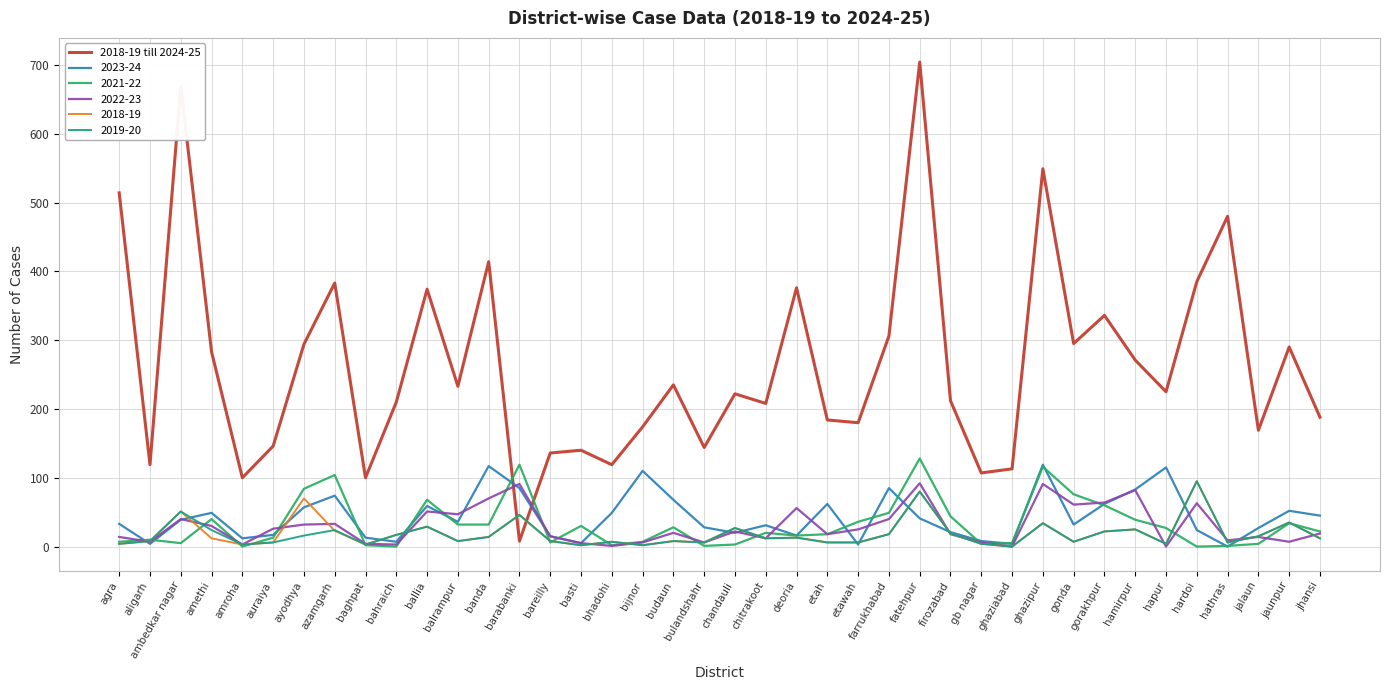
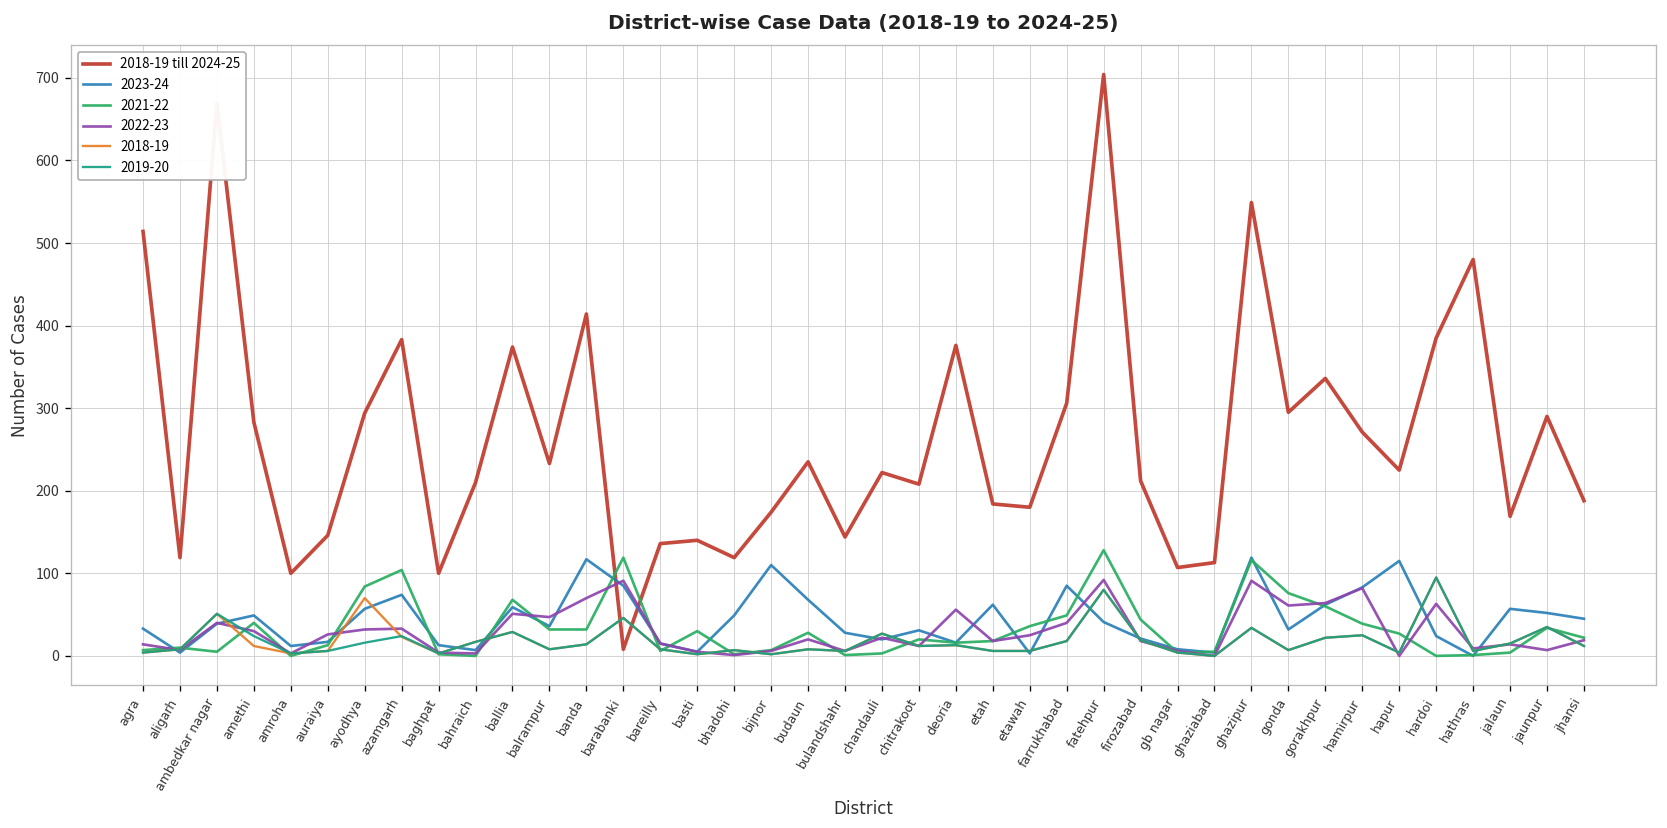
  {
    "2018-19 till 2024-25": {
      "agra": 510,
      "aligarh": 120,
      "amethi": 280,
      "amroha": 100,
      "auraiya": 150,
      "ayodhya": 290,
      "azamgarh": 380,
      "baghpat": 100,
      "bahraich": 210,
      "ballia": 370,
      "balrampur": 230,
      "banda": 410,
      "barabanki": 10,
      "bareilly": 140,
      "basti": 140,
      "bhadohi": 120,
      "bijnor": 170,
      "budaun": 240,
      "bulandshahr": 140,
      "chandauli": 220,
      "chitrakoot": 210,
      "deoria": 380,
      "etah": 180,
      "etawah": 180,
      "farrukhabad": 310,
      "fatehpur": 700,
      "firozabad": 210,
      "gb nagar": 110,
      "ghaziabad": 110,
      "ghazipur": 550,
      "gonda": 300,
      "gorakhpur": 340,
      "hamirpur": 270,
      "hapur": 230,
      "hardoi": 390,
      "hathras": 480,
      "jalaun": 170,
      "jaunpur": 290,
      "jhansi": 190
    },
    "2023-24": {
      "agra": 30,
      "amethi": 50,
      "amroha": 10,
      "auraiya": 20,
      "ayodhya": 60,
      "azamgarh": 70,
      "baghpat": 10,
      "bahraich": 10,
      "ballia": 60,
      "balrampur": 40,
      "banda": 120,
      "barabanki": 90,
      "bhadohi": 50,
      "bijnor": 110,
      "budaun": 70,
      "bulandshahr": 30,
      "chitrakoot": 30,
      "etah": 60,
      "farrukhabad": 90,
      "fatehpur": 40,
      "gonda": 30,
      "hapur": 120,
      "hardoi": 20,
-     "jalaun": 30,
+     "jalaun": 60,
      "jaunpur": 50,
      "jhansi": 50
    },
    "2022-23": {
      "agra": 10,
      "amethi": 30,
      "auraiya": 30,
      "ayodhya": 30,
      "azamgarh": 30,
      "ballia": 50,
      "balrampur": 50,
      "banda": 70,
      "barabanki": 90,
      "budaun": 20,
      "deoria": 60,
      "etawah": 30,
      "farrukhabad": 40,
      "fatehpur": 90,
      "ghazipur": 90,
      "gonda": 60,
      "hapur": 0,
      "hardoi": 60,
      "jaunpur": 10
    },
    "2018-19": {
      "amethi": 10,
      "ayodhya": 70
    }
  }
